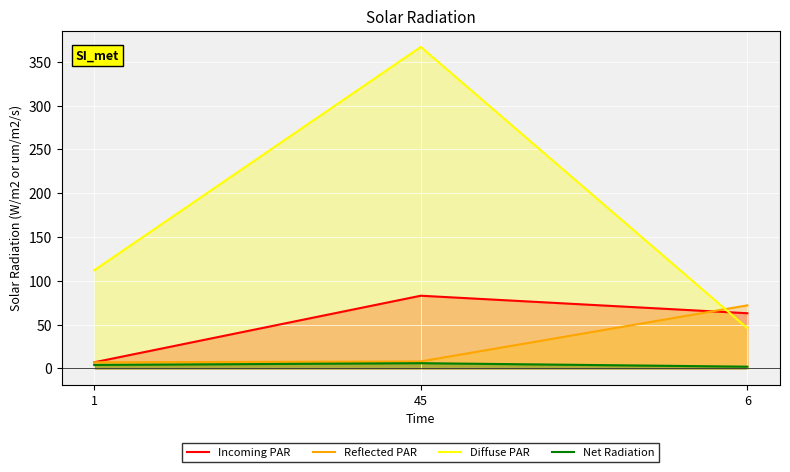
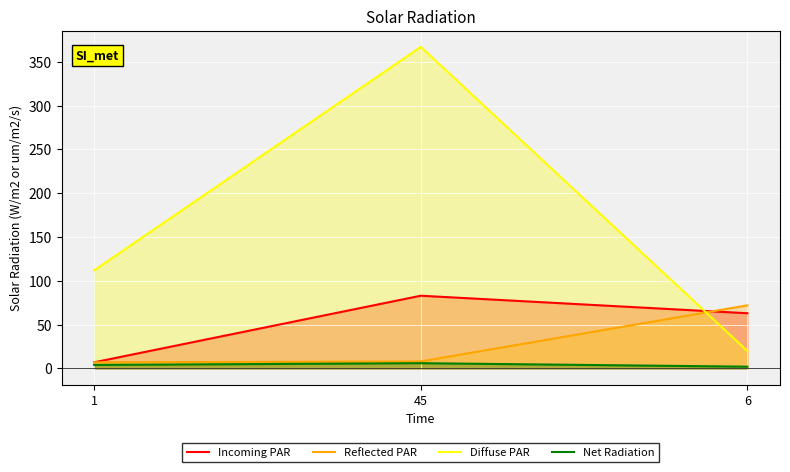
  {
    "Incoming PAR": {
      "45": 80,
      "6": 60
    },
    "Reflected PAR": {
      "6": 70
    },
    "Diffuse PAR": {
      "1": 110,
      "45": 370,
-     "6": 50
+     "6": 20
    },
    "Net Radiation": {
      "1": 0,
      "6": 0
    }
  }
